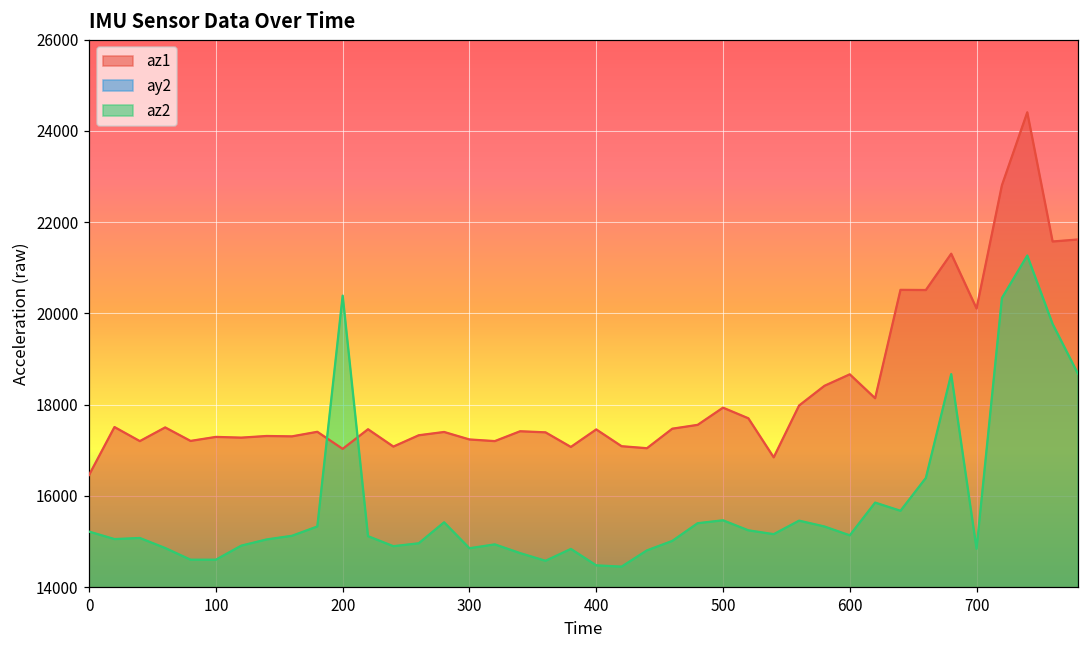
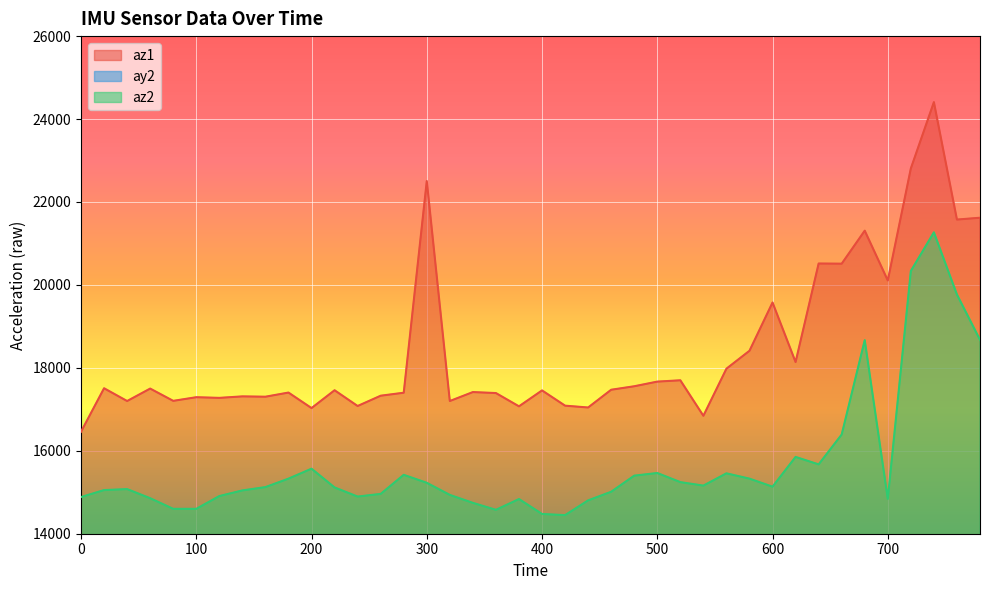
  {
    "az1": {
      "0": 16500,
      "100": 17300,
      "200": 17000,
-     "300": 17200,
+     "300": 22500,
      "400": 17500,
-     "500": 17900,
-     "600": 18700,
+     "500": 17700,
+     "600": 19600,
      "700": 20100
    },
    "az2": {
-     "0": 15200,
+     "0": 14900,
      "100": 14600,
-     "200": 20400,
-     "300": 14900,
+     "200": 15600,
+     "300": 15200,
      "400": 14500,
      "500": 15500,
      "600": 15100,
      "700": 14800
    }
  }
